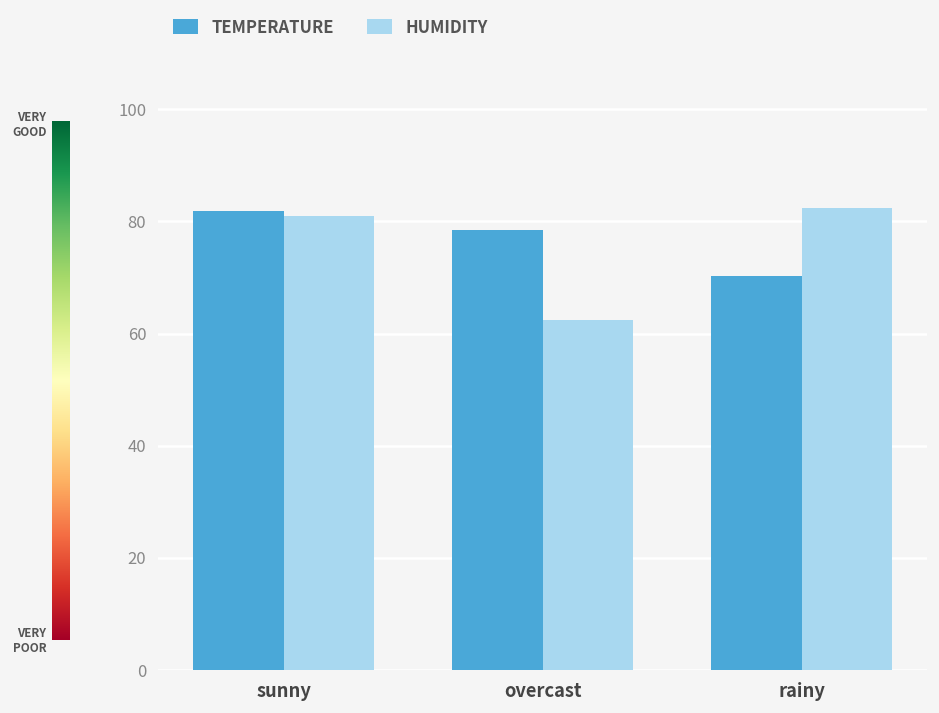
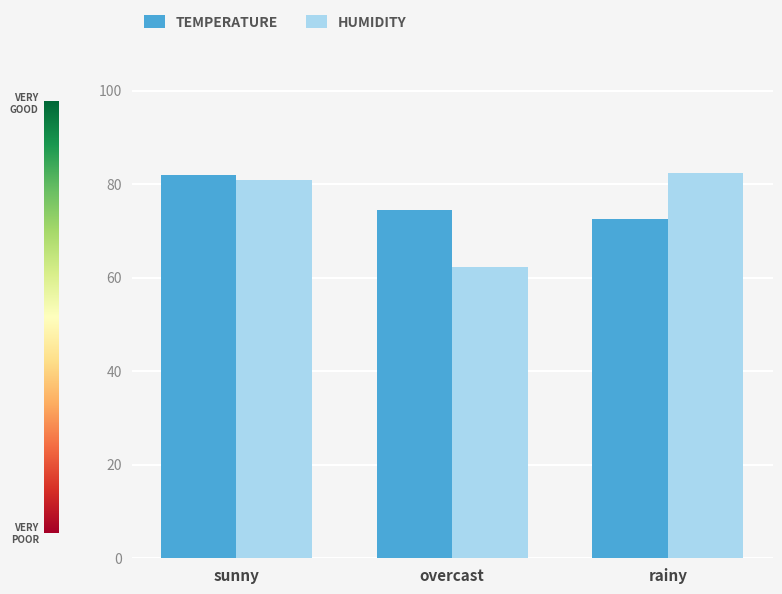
  {
    "TEMPERATURE": {
      "sunny": 82,
-     "overcast": 79,
-     "rainy": 70
+     "overcast": 74,
+     "rainy": 73
    },
    "HUMIDITY": {
      "sunny": 81,
      "overcast": 62,
      "rainy": 82
    }
  }
